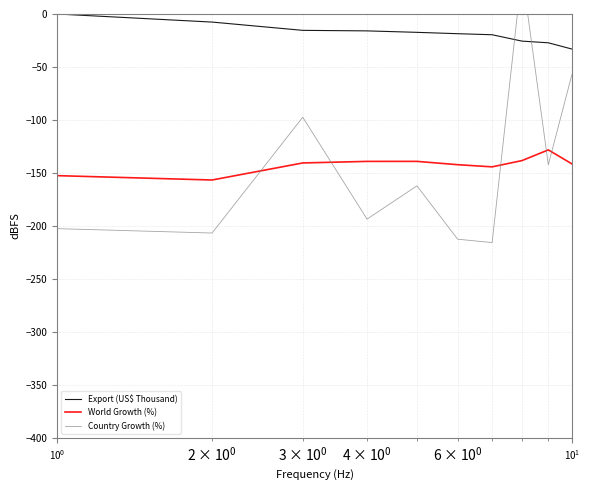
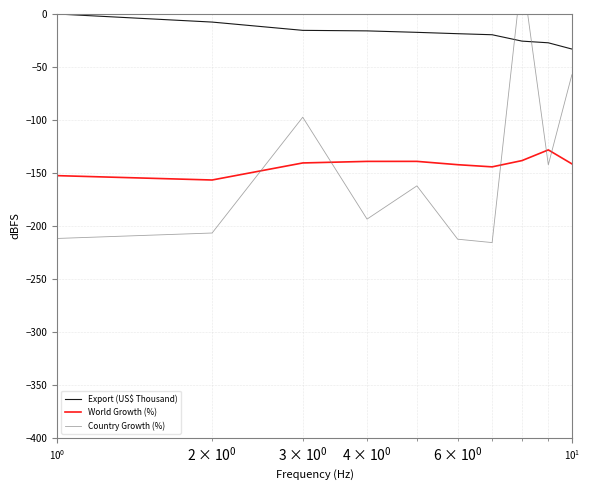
  {
    "Export (US$ Thousand)": {
      "10^0": 0,
      "10^1": -33
    },
    "World Growth (%)": {
      "10^0": -152,
      "10^1": -141
    },
    "Country Growth (%)": {
-     "10^0": -202,
+     "10^0": -212,
      "10^1": -57
    }
  }
